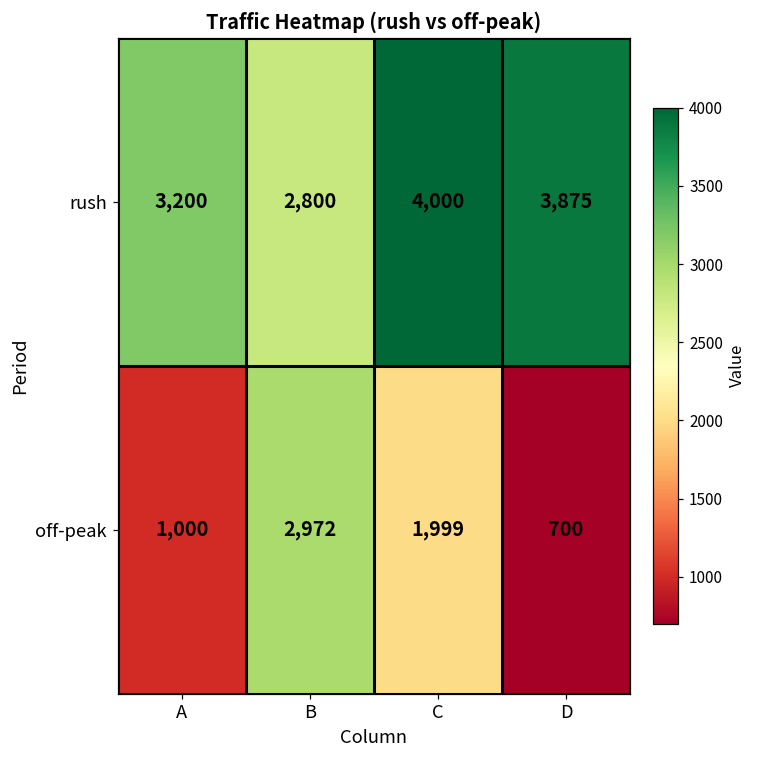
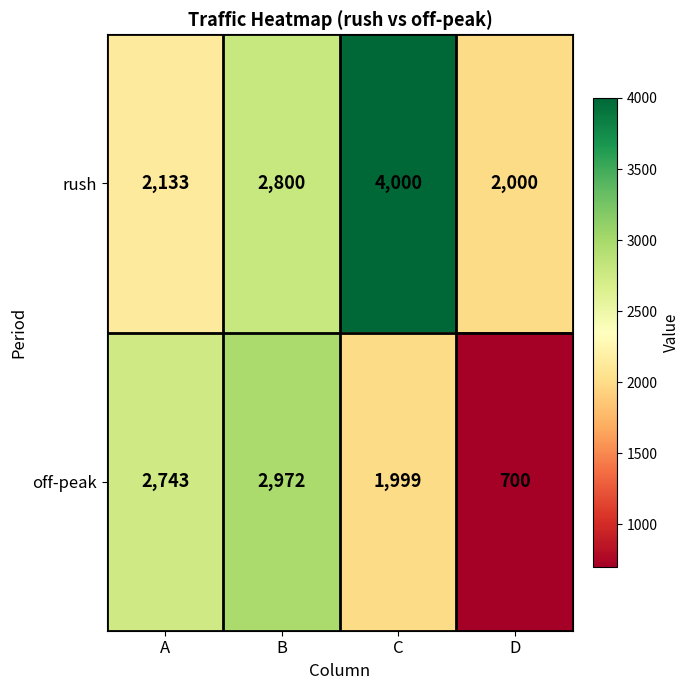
  {
    "rush": {
-     "A": "3,200",
+     "A": "2,133",
      "B": "2,800",
      "C": "4,000",
-     "D": "3,875"
+     "D": "2,000"
    },
    "off-peak": {
-     "A": "1,000",
+     "A": "2,743",
      "B": "2,972",
      "C": "1,999",
      "D": "700"
    }
  }
